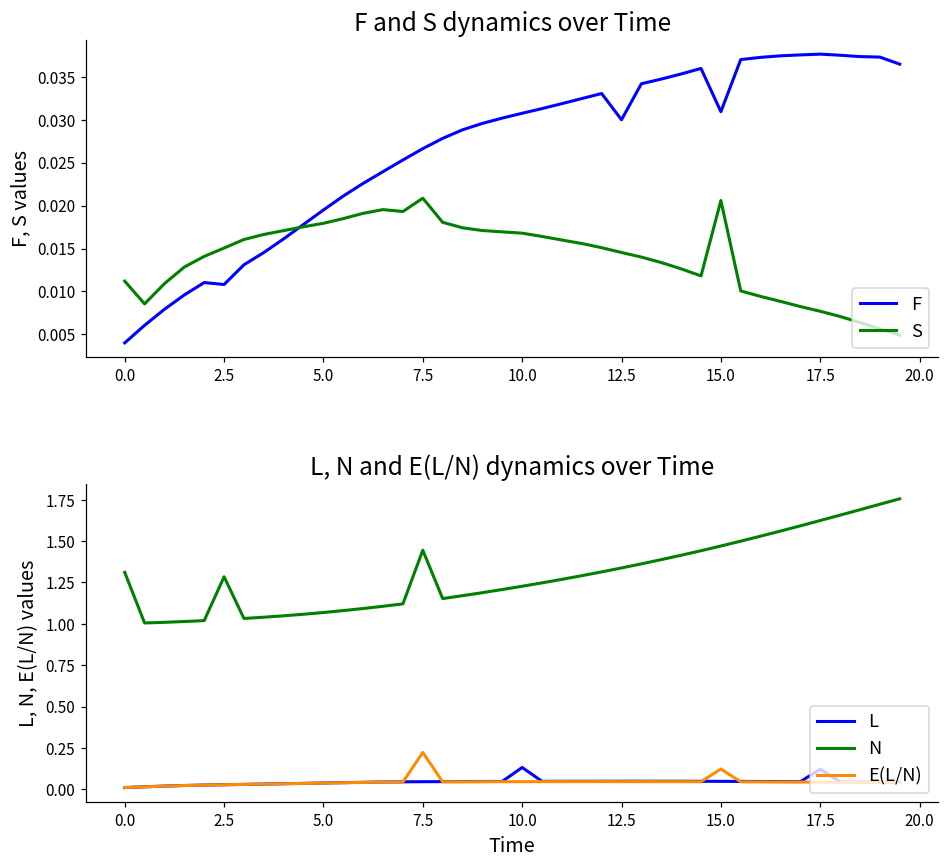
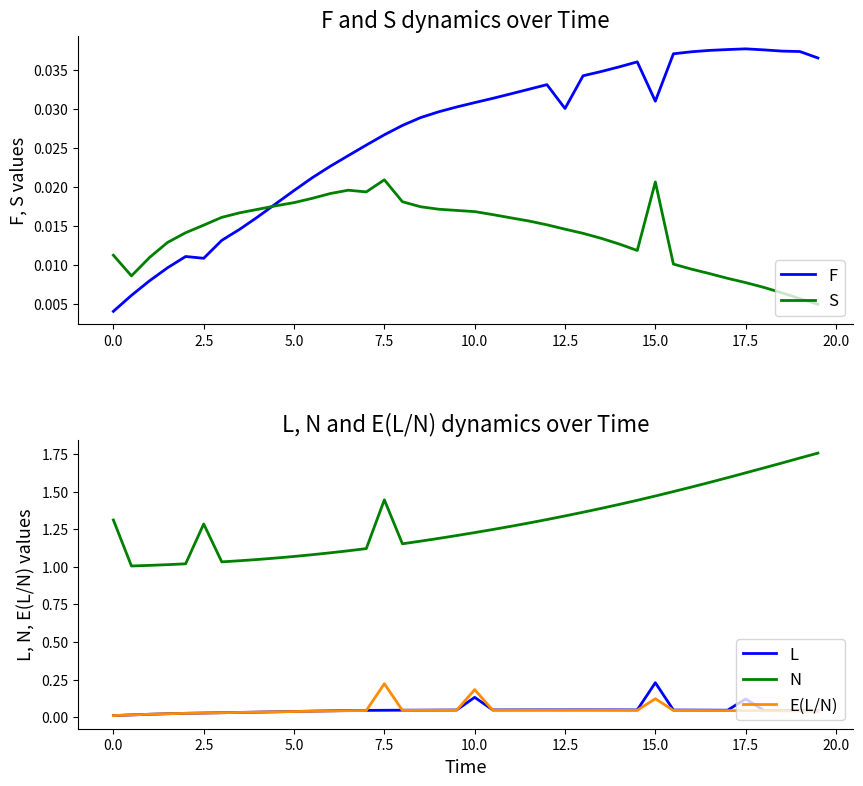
  {
    "F and S dynamics over Time": {
      "F": {
        "0.0": 0.004,
        "2.5": 0.011,
        "5.0": 0.019,
        "7.5": 0.027,
        "10.0": 0.031,
        "12.5": 0.030,
        "15.0": 0.031,
        "17.5": 0.038
      },
      "S": {
        "0.0": 0.011,
        "2.5": 0.015,
        "5.0": 0.018,
        "7.5": 0.021,
        "10.0": 0.017,
        "12.5": 0.015,
        "15.0": 0.021,
        "17.5": 0.008
      }
    },
    "L, N and E(L/N) dynamics over Time": {
      "L": {
        "7.5": 0.05,
        "10.0": 0.13,
-       "15.0": 0.05
+       "15.0": 0.23
      },
      "N": {
        "0.0": 1.31,
        "2.5": 1.28,
        "5.0": 1.07,
        "7.5": 1.45,
        "10.0": 1.23,
        "12.5": 1.34,
        "15.0": 1.47,
        "17.5": 1.62
      },
      "E(L/N)": {
        "7.5": 0.22,
-       "10.0": 0.05,
+       "10.0": 0.18,
        "15.0": 0.12
      }
    }
  }
